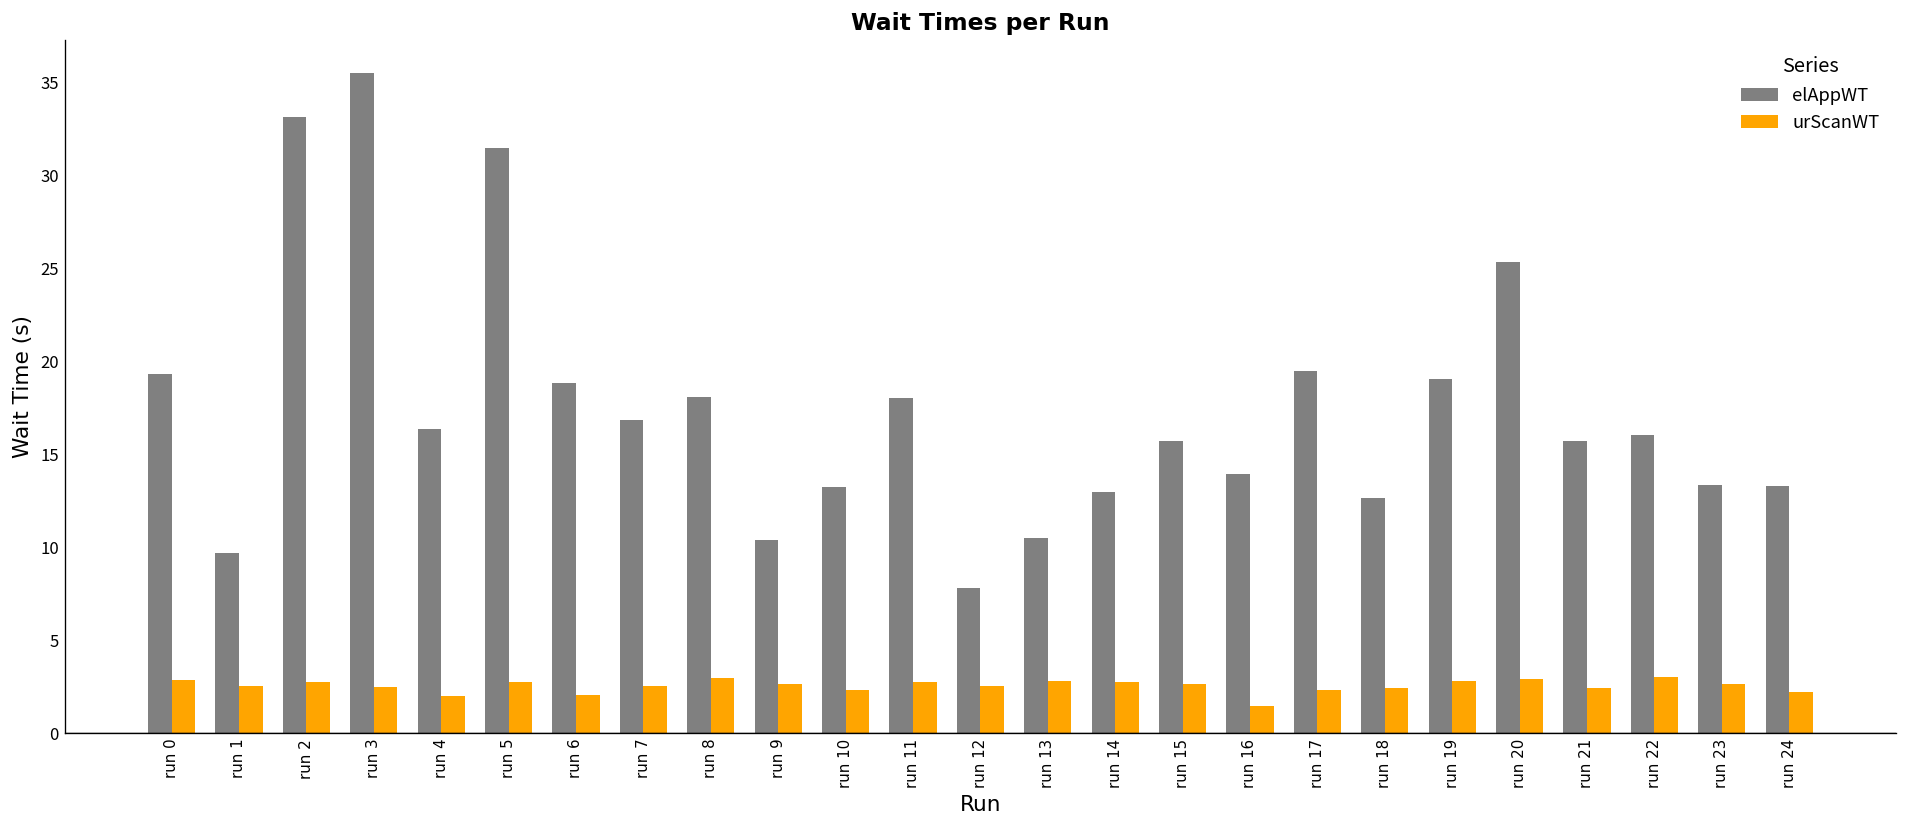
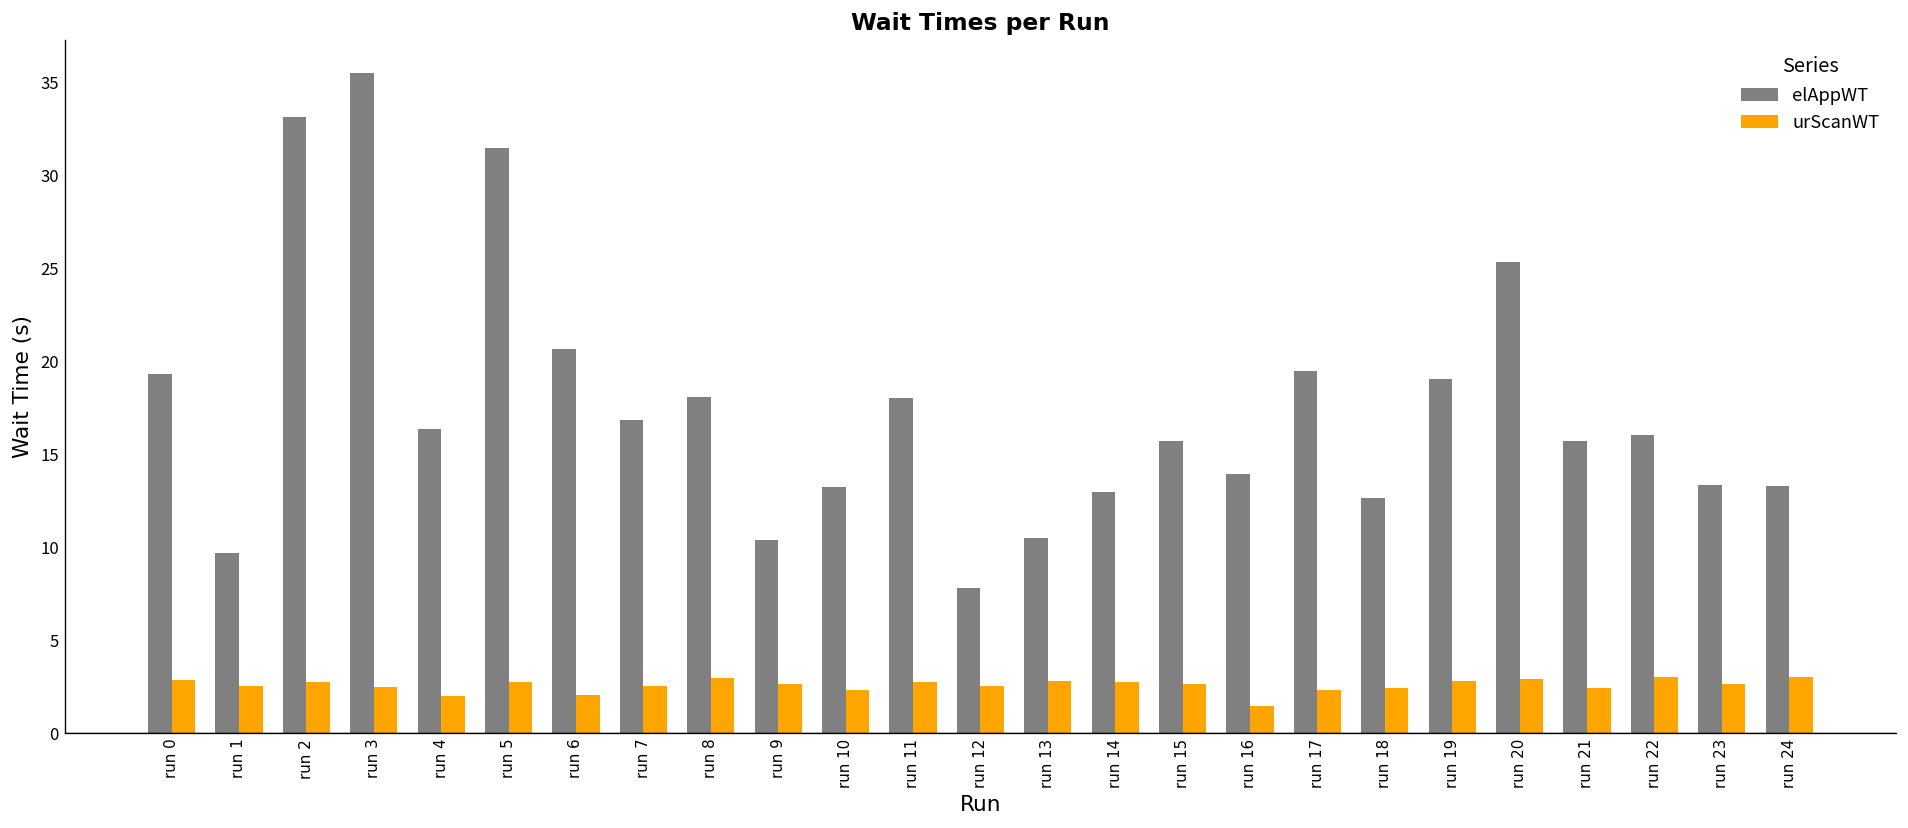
  {
    "elAppWT": {
      "run 0": 19.3,
      "run 1": 9.7,
      "run 2": 33.1,
      "run 3": 35.5,
      "run 4": 16.4,
      "run 5": 31.4,
-     "run 6": 18.8,
+     "run 6": 20.6,
      "run 7": 16.8,
      "run 8": 18.1,
      "run 9": 10.4,
      "run 10": 13.2,
      "run 11": 18.0,
      "run 12": 7.8,
      "run 13": 10.5,
      "run 14": 13.0,
      "run 15": 15.7,
      "run 16": 13.9,
      "run 17": 19.4,
      "run 18": 12.6,
      "run 19": 19.0,
      "run 20": 25.3,
      "run 21": 15.7,
      "run 22": 16.0,
      "run 23": 13.3,
      "run 24": 13.3
    },
    "urScanWT": {
      "run 0": 2.9,
      "run 1": 2.5,
      "run 2": 2.7,
      "run 3": 2.5,
      "run 4": 2.0,
      "run 5": 2.8,
      "run 6": 2.1,
      "run 7": 2.5,
      "run 8": 2.9,
      "run 9": 2.6,
      "run 10": 2.3,
      "run 11": 2.7,
      "run 12": 2.5,
      "run 13": 2.8,
      "run 14": 2.7,
      "run 15": 2.6,
      "run 16": 1.4,
      "run 17": 2.3,
      "run 18": 2.4,
      "run 19": 2.8,
      "run 20": 2.9,
      "run 21": 2.4,
      "run 22": 3.0,
      "run 23": 2.7,
-     "run 24": 2.2
+     "run 24": 3.0
    }
  }
